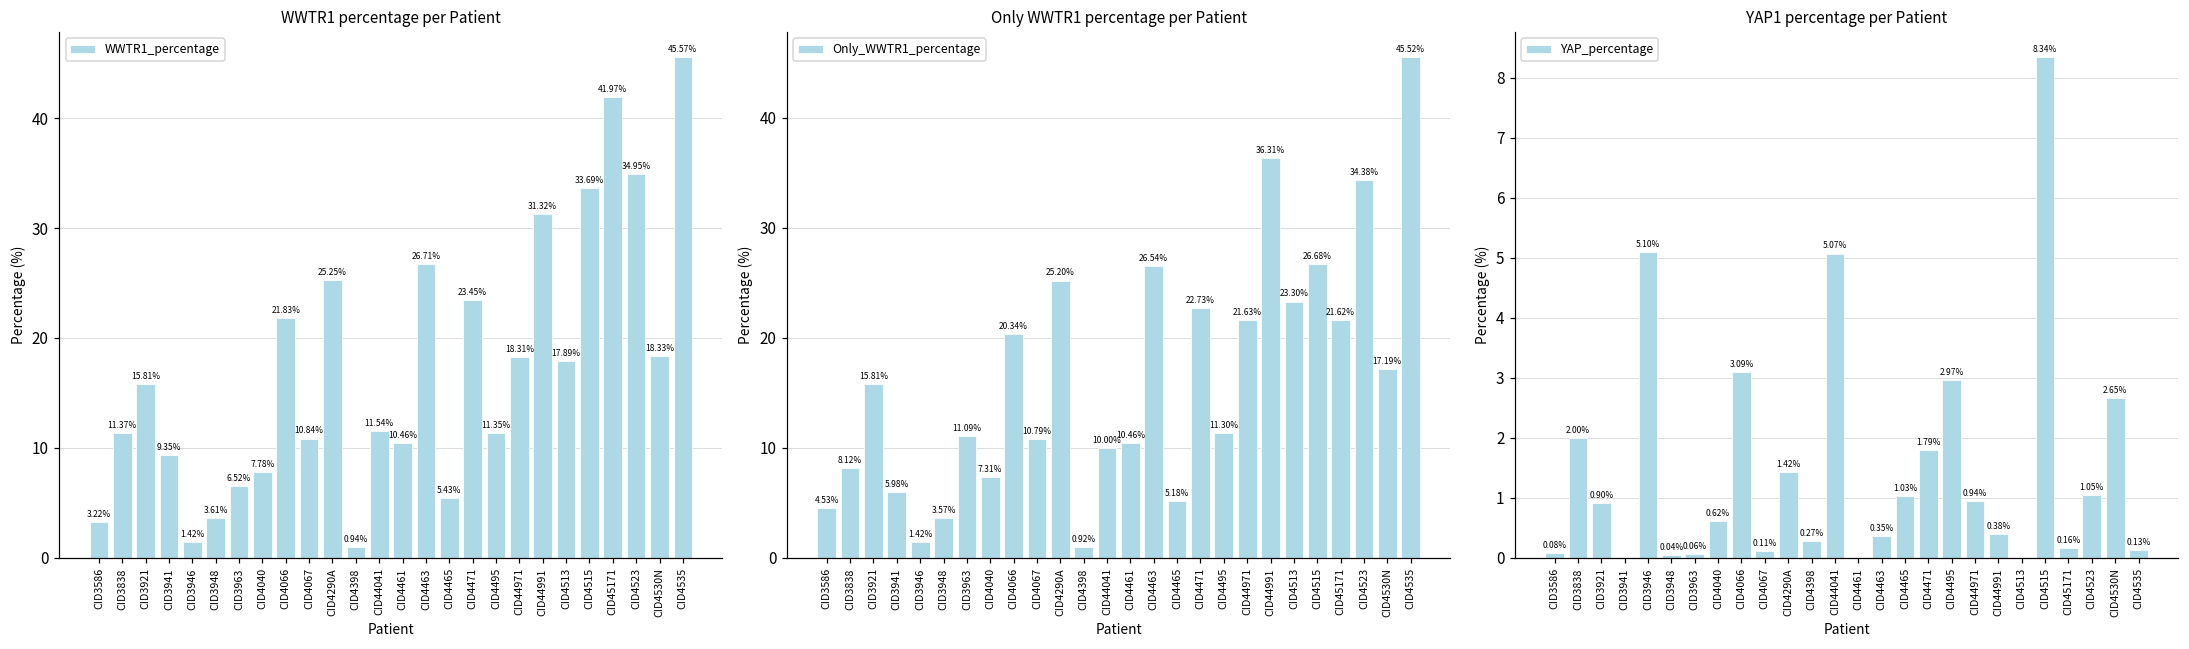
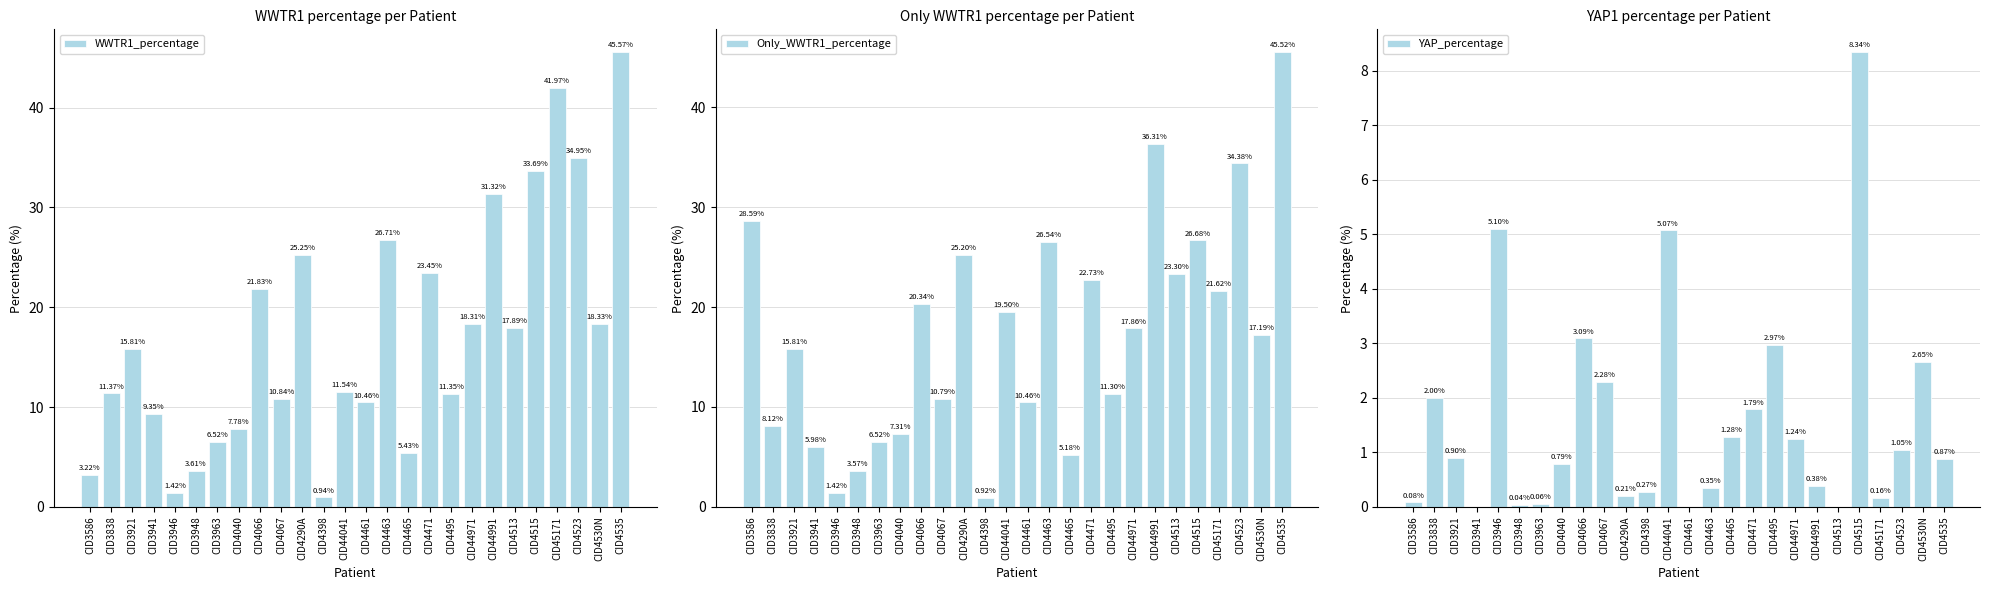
  {
    "WWTR1 percentage per Patient": {
      "CID3586": "3.22%",
      "CID3838": "11.37%",
      "CID3921": "15.81%",
      "CID3941": "9.35%",
      "CID3946": "1.42%",
      "CID3948": "3.61%",
      "CID3963": "6.52%",
      "CID4040": "7.78%",
      "CID4066": "21.83%",
      "CID4067": "10.84%",
      "CID4290A": "25.25%",
      "CID4398": "0.94%",
      "CID44041": "11.54%",
      "CID4461": "10.46%",
      "CID4463": "26.71%",
      "CID4465": "5.43%",
      "CID4471": "23.45%",
      "CID4495": "11.35%",
      "CID44971": "18.31%",
      "CID44991": "31.32%",
      "CID4513": "17.89%",
      "CID4515": "33.69%",
      "CID45171": "41.97%",
      "CID4523": "34.95%",
      "CID4530N": "18.33%",
      "CID4535": "45.57%"
    },
    "Only WWTR1 percentage per Patient": {
-     "CID3586": "4.53%",
+     "CID3586": "28.59%",
      "CID3838": "8.12%",
      "CID3921": "15.81%",
      "CID3941": "5.98%",
      "CID3946": "1.42%",
      "CID3948": "3.57%",
-     "CID3963": "11.09%",
+     "CID3963": "6.52%",
      "CID4040": "7.31%",
      "CID4066": "20.34%",
      "CID4067": "10.79%",
      "CID4290A": "25.20%",
      "CID4398": "0.92%",
-     "CID44041": "10.00%",
+     "CID44041": "19.50%",
      "CID4461": "10.46%",
      "CID4463": "26.54%",
      "CID4465": "5.18%",
      "CID4471": "22.73%",
      "CID4495": "11.30%",
-     "CID44971": "21.63%",
+     "CID44971": "17.86%",
      "CID44991": "36.31%",
      "CID4513": "23.30%",
      "CID4515": "26.68%",
      "CID45171": "21.62%",
      "CID4523": "34.38%",
      "CID4530N": "17.19%",
      "CID4535": "45.52%"
    },
    "YAP1 percentage per Patient": {
      "CID3586": "0.08%",
      "CID3838": "2.00%",
      "CID3921": "0.90%",
      "CID3946": "5.10%",
      "CID3948": "0.04%",
      "CID3963": "0.06%",
-     "CID4040": "0.62%",
+     "CID4040": "0.79%",
      "CID4066": "3.09%",
-     "CID4067": "0.11%",
-     "CID4290A": "1.42%",
+     "CID4067": "2.28%",
+     "CID4290A": "0.21%",
      "CID4398": "0.27%",
      "CID44041": "5.07%",
      "CID4463": "0.35%",
-     "CID4465": "1.03%",
+     "CID4465": "1.28%",
      "CID4471": "1.79%",
      "CID4495": "2.97%",
-     "CID44971": "0.94%",
+     "CID44971": "1.24%",
      "CID44991": "0.38%",
      "CID4515": "8.34%",
      "CID45171": "0.16%",
      "CID4523": "1.05%",
      "CID4530N": "2.65%",
-     "CID4535": "0.13%"
+     "CID4535": "0.87%"
    }
  }
